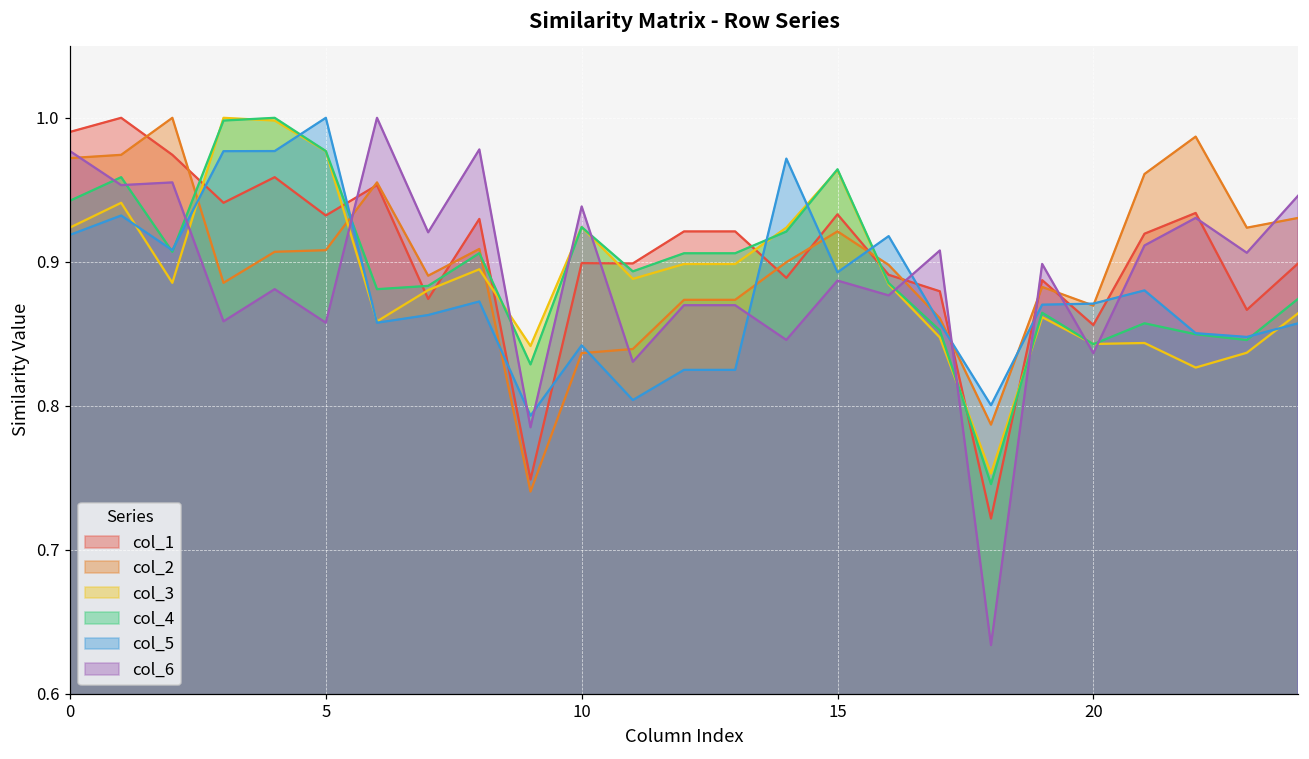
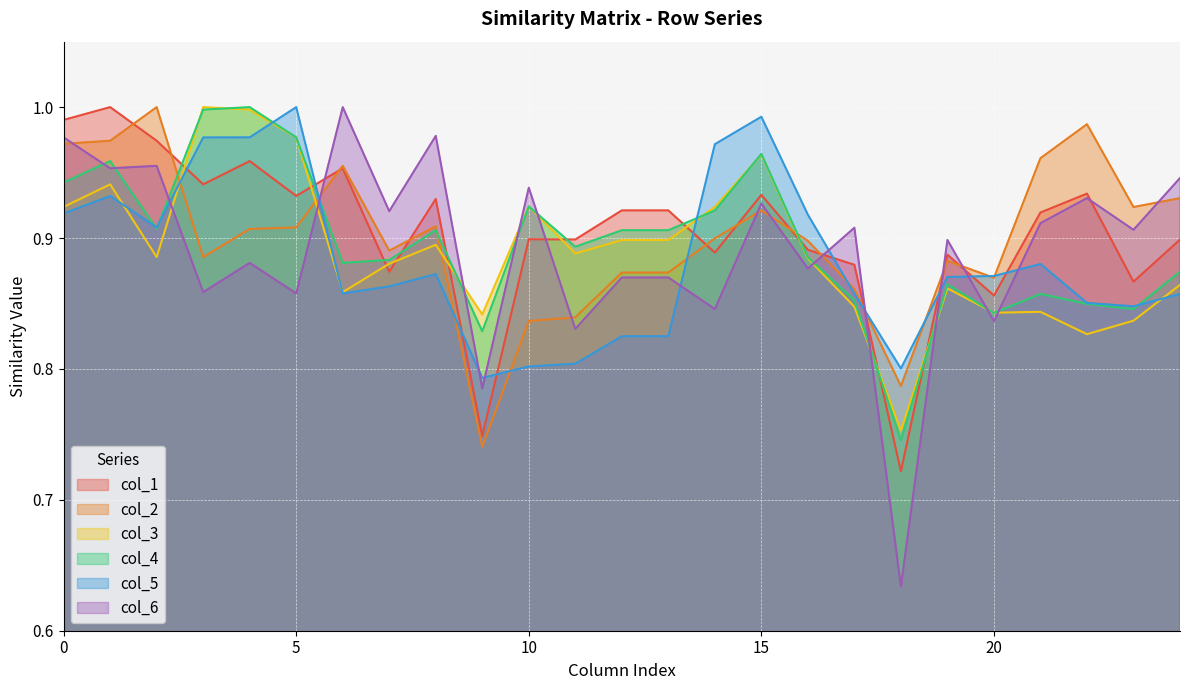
  {
    "col_4": {
      "0": 0.942
    },
    "col_5": {
      "0": 0.919,
      "5": 1.000,
-     "10": 0.842,
-     "15": 0.893
+     "10": 0.802,
+     "15": 0.993
    },
    "col_6": {
      "0": 0.977,
      "5": 0.858,
      "10": 0.938,
-     "15": 0.887,
+     "15": 0.926,
      "20": 0.836
    }
  }
